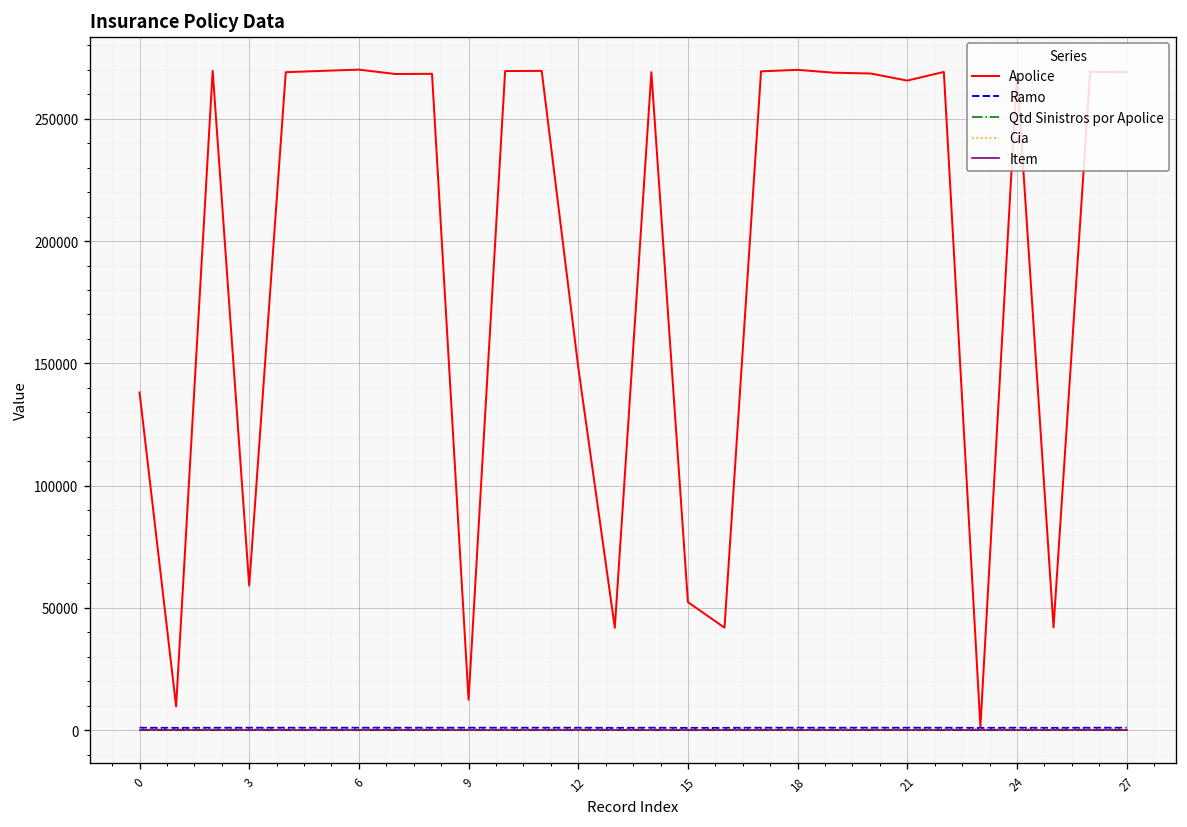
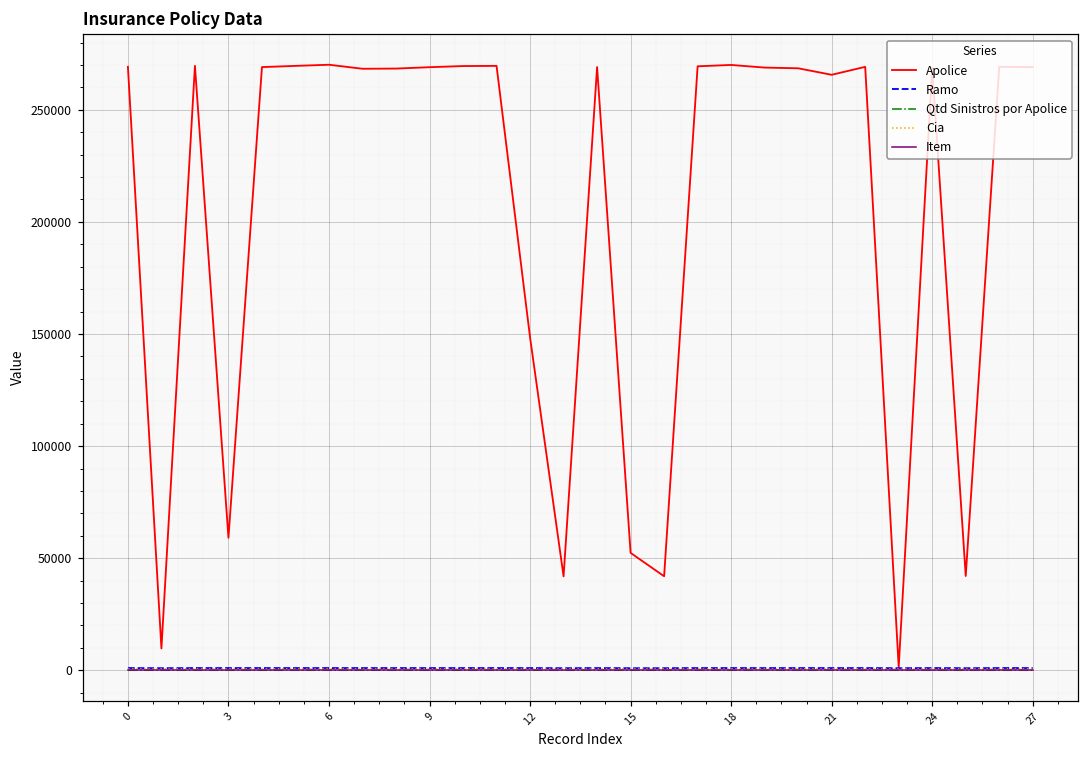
  {
    "Apolice": {
-     "0": 138000,
+     "0": 269000,
      "3": 59000,
      "6": 270000,
-     "9": 12000,
+     "9": 269000,
      "12": 148000,
      "15": 52000,
      "18": 270000,
      "21": 266000
    }
  }
